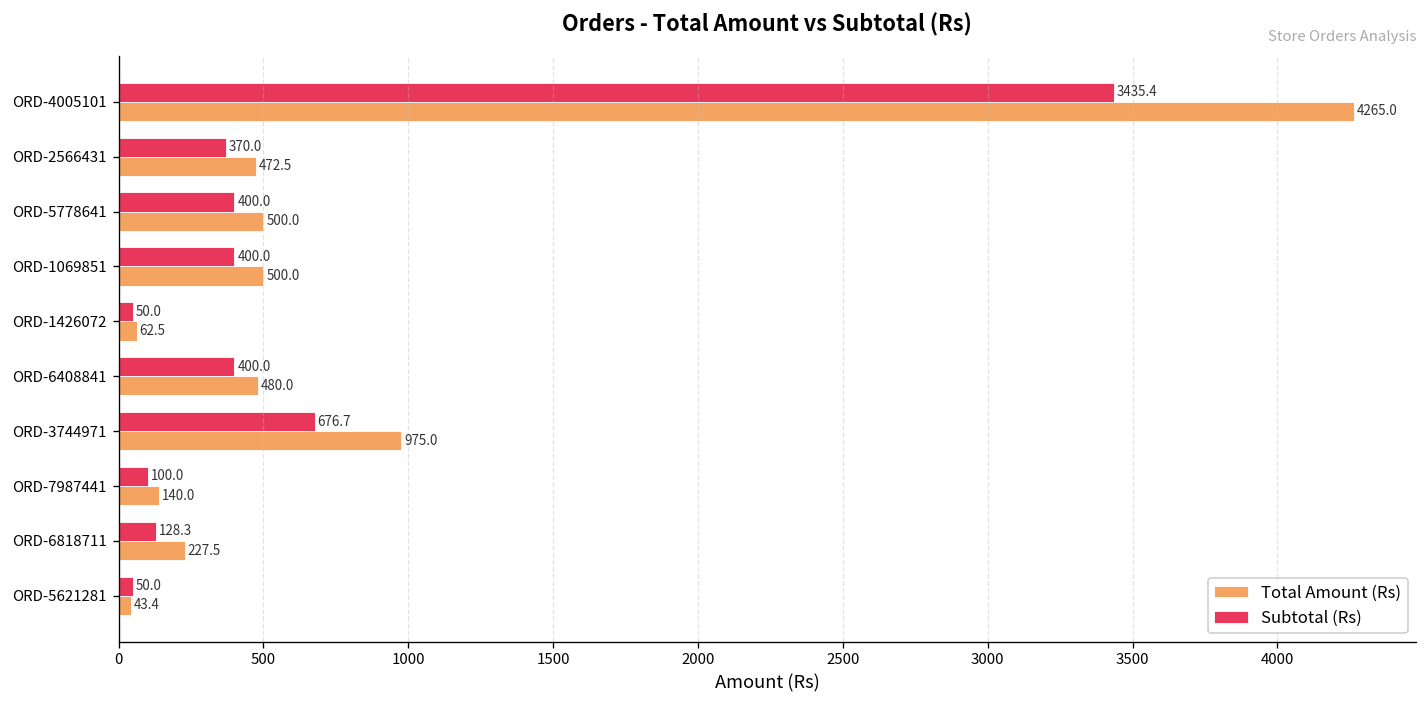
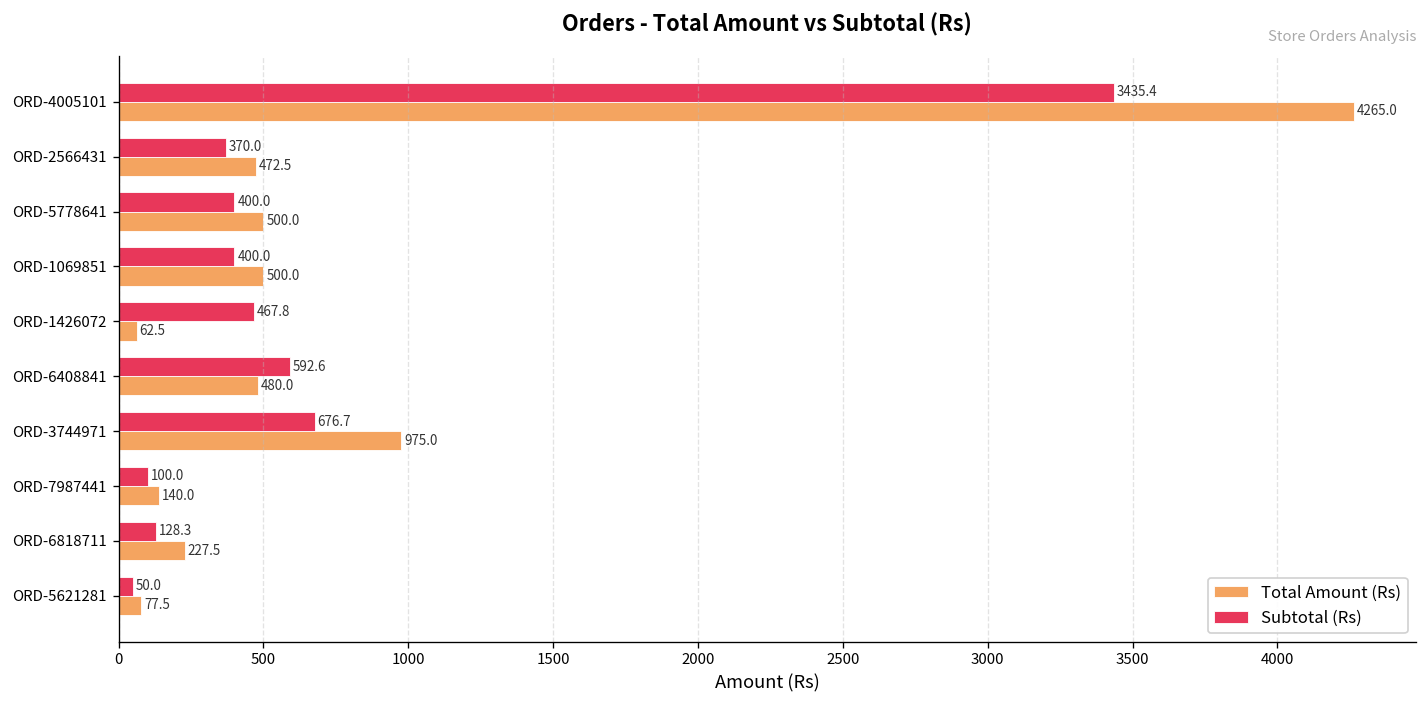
  {
    "Total Amount (Rs)": {
      "ORD-4005101": 4265.0,
      "ORD-2566431": 472.5,
      "ORD-5778641": 500.0,
      "ORD-1069851": 500.0,
      "ORD-1426072": 62.5,
      "ORD-6408841": 480.0,
      "ORD-3744971": 975.0,
      "ORD-7987441": 140.0,
      "ORD-6818711": 227.5,
-     "ORD-5621281": 43.4
+     "ORD-5621281": 77.5
    },
    "Subtotal (Rs)": {
      "ORD-4005101": 3435.4,
      "ORD-2566431": 370.0,
      "ORD-5778641": 400.0,
      "ORD-1069851": 400.0,
-     "ORD-1426072": 50.0,
-     "ORD-6408841": 400.0,
+     "ORD-1426072": 467.8,
+     "ORD-6408841": 592.6,
      "ORD-3744971": 676.7,
      "ORD-7987441": 100.0,
      "ORD-6818711": 128.3,
      "ORD-5621281": 50.0
    }
  }
